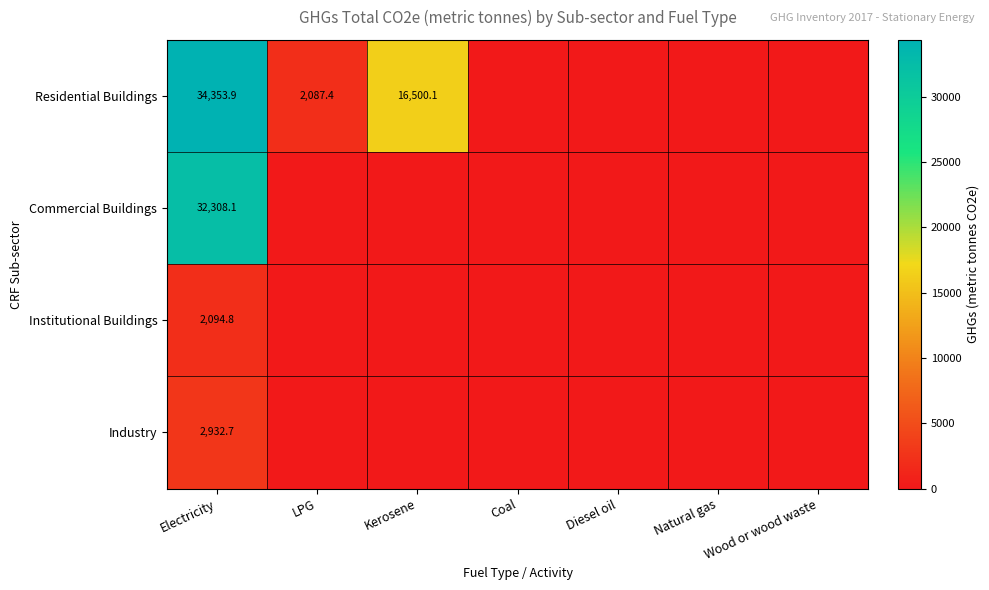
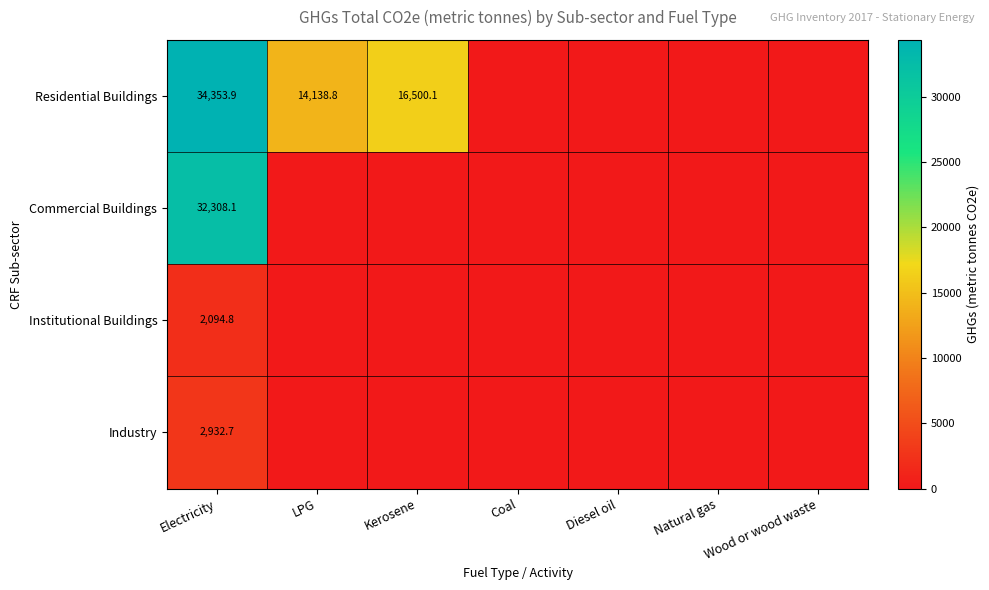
  {
    "Residential Buildings": {
      "Electricity": "34,353.9",
-     "LPG": "2,087.4",
+     "LPG": "14,138.8",
      "Kerosene": "16,500.1"
    },
    "Commercial Buildings": {
      "Electricity": "32,308.1"
    },
    "Institutional Buildings": {
      "Electricity": "2,094.8"
    },
    "Industry": {
      "Electricity": "2,932.7"
    }
  }
